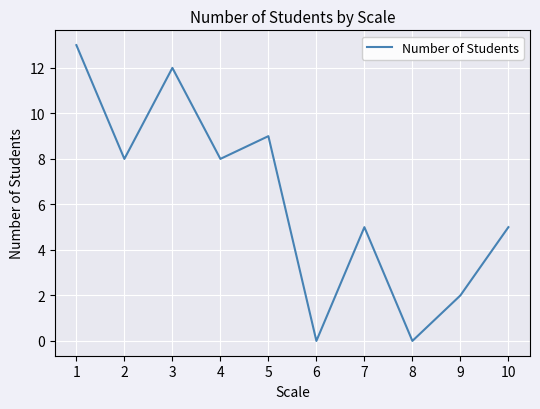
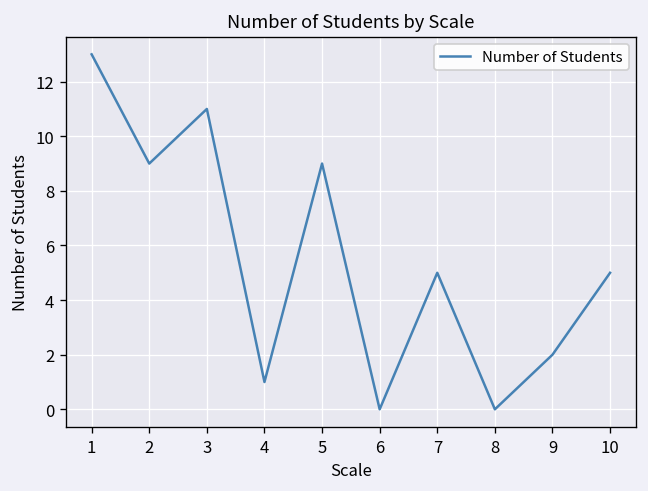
  {
    "1": 13,
-   "2": 8,
-   "3": 12,
-   "4": 8,
+   "2": 9,
+   "3": 11,
+   "4": 1,
    "5": 9,
    "6": 0,
    "7": 5,
    "8": 0,
    "9": 2,
    "10": 5
  }
